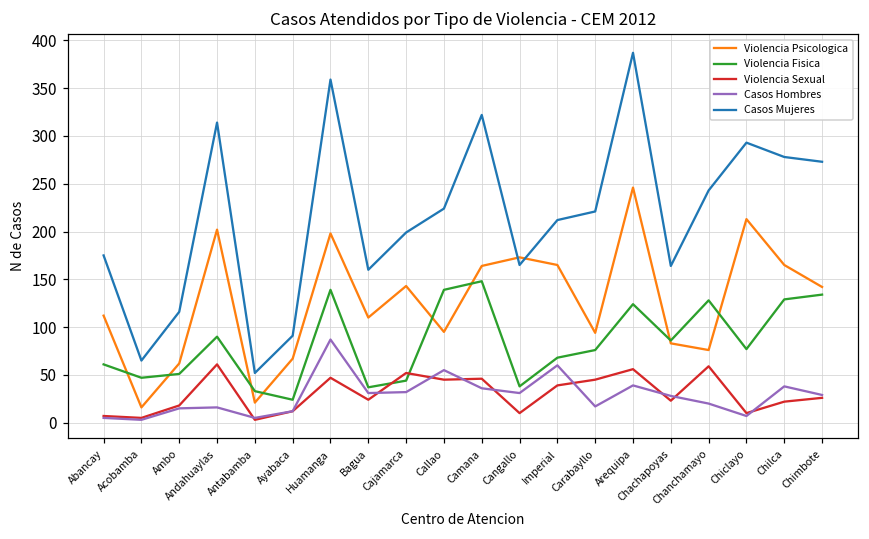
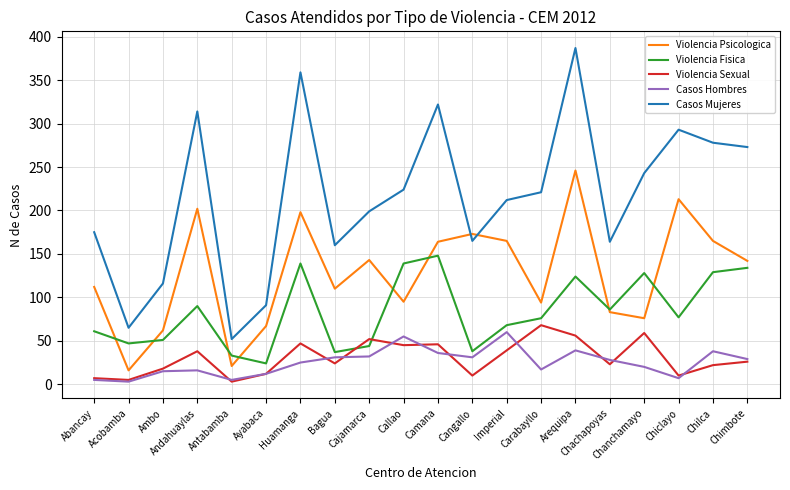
  {
    "Violencia Psicologica": {
      "Abancay": 110,
      "Acobamba": 20,
      "Ambo": 60,
      "Andahuaylas": 200,
      "Antabamba": 20,
      "Ayabaca": 70,
      "Huamanga": 200,
      "Bagua": 110,
      "Cajamarca": 140,
      "Callao": 100,
      "Camana": 160,
      "Cangallo": 170,
      "Imperial": 170,
      "Carabayllo": 90,
      "Arequipa": 250,
      "Chachapoyas": 80,
      "Chanchamayo": 80,
      "Chiclayo": 210,
      "Chilca": 170,
      "Chimbote": 140
    },
    "Violencia Fisica": {
      "Abancay": 60,
      "Acobamba": 50,
      "Ambo": 50,
      "Andahuaylas": 90,
      "Antabamba": 30,
      "Ayabaca": 20,
      "Huamanga": 140,
      "Bagua": 40,
      "Cajamarca": 40,
      "Callao": 140,
      "Camana": 150,
      "Cangallo": 40,
      "Imperial": 70,
      "Carabayllo": 80,
      "Arequipa": 120,
      "Chachapoyas": 90,
      "Chanchamayo": 130,
      "Chiclayo": 80,
      "Chilca": 130,
      "Chimbote": 130
    },
    "Violencia Sexual": {
      "Ambo": 20,
-     "Andahuaylas": 60,
+     "Andahuaylas": 40,
      "Huamanga": 50,
      "Bagua": 20,
      "Cajamarca": 50,
      "Callao": 50,
      "Camana": 50,
      "Cangallo": 10,
      "Imperial": 40,
-     "Carabayllo": 50,
+     "Carabayllo": 70,
      "Arequipa": 60,
      "Chachapoyas": 20,
      "Chanchamayo": 60,
      "Chiclayo": 10,
      "Chilca": 20,
      "Chimbote": 30
    },
    "Casos Hombres": {
      "Ambo": 20,
      "Andahuaylas": 20,
-     "Huamanga": 90,
+     "Huamanga": 30,
      "Bagua": 30,
      "Cajamarca": 30,
      "Callao": 60,
      "Camana": 40,
      "Cangallo": 30,
      "Imperial": 60,
      "Carabayllo": 20,
      "Arequipa": 40,
      "Chachapoyas": 30,
      "Chanchamayo": 20,
      "Chiclayo": 10,
      "Chilca": 40,
      "Chimbote": 30
    },
    "Casos Mujeres": {
      "Abancay": 180,
      "Acobamba": 70,
      "Ambo": 120,
      "Andahuaylas": 310,
      "Antabamba": 50,
      "Ayabaca": 90,
      "Huamanga": 360,
      "Bagua": 160,
      "Cajamarca": 200,
      "Callao": 220,
      "Camana": 320,
      "Cangallo": 170,
      "Imperial": 210,
      "Carabayllo": 220,
      "Arequipa": 390,
      "Chachapoyas": 160,
      "Chanchamayo": 240,
      "Chiclayo": 290,
      "Chilca": 280,
      "Chimbote": 270
    }
  }
